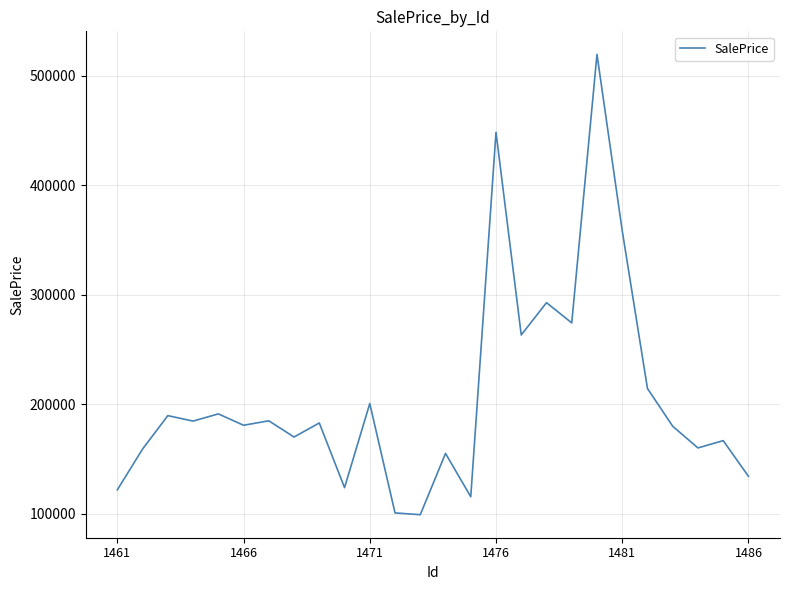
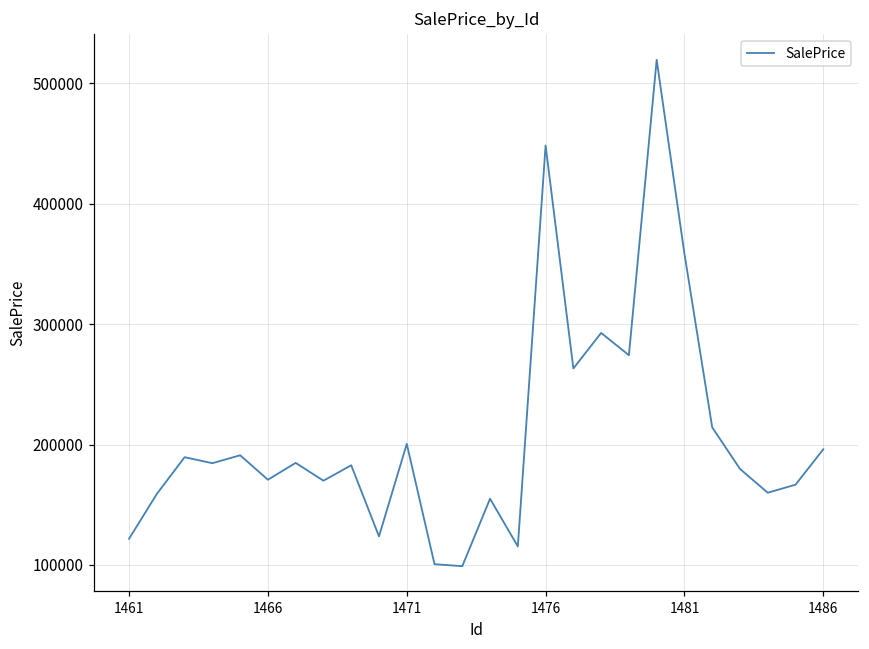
  {
    "1461": 122000,
-   "1466": 181000,
+   "1466": 171000,
    "1471": 201000,
    "1476": 448000,
    "1481": 359000,
-   "1486": 134000
+   "1486": 196000
  }
